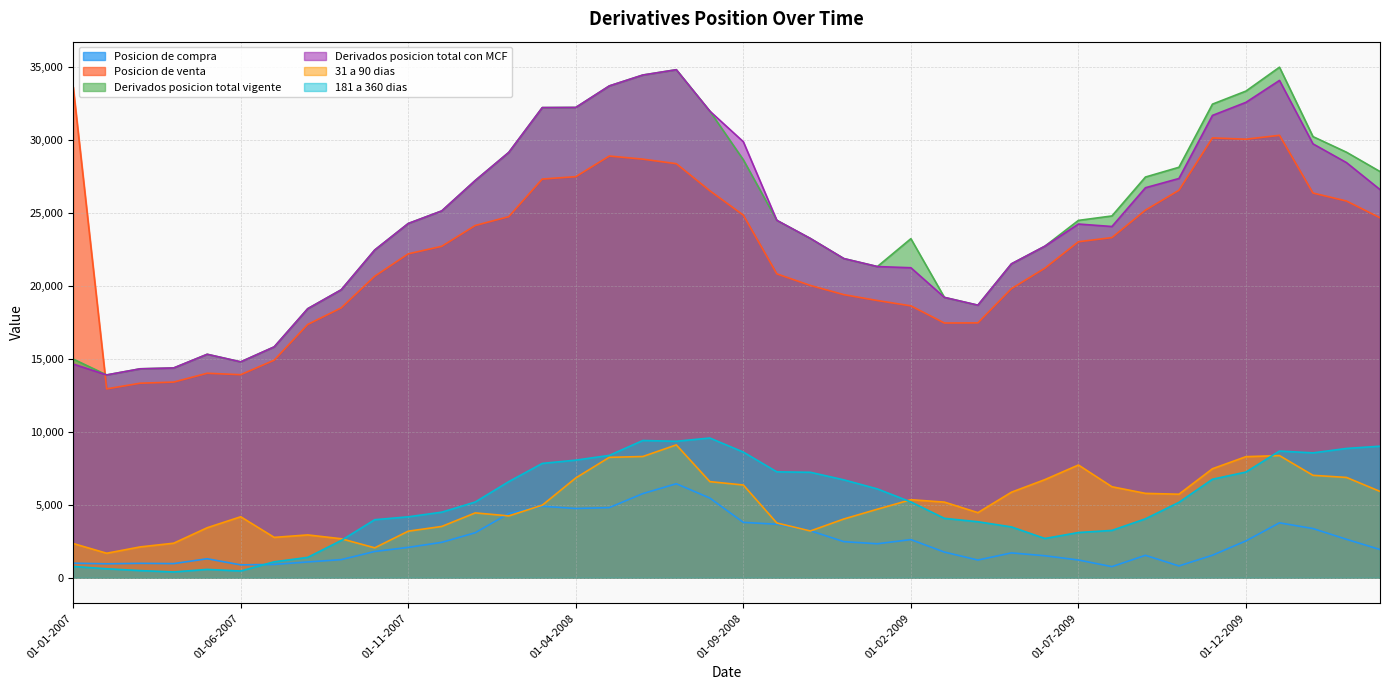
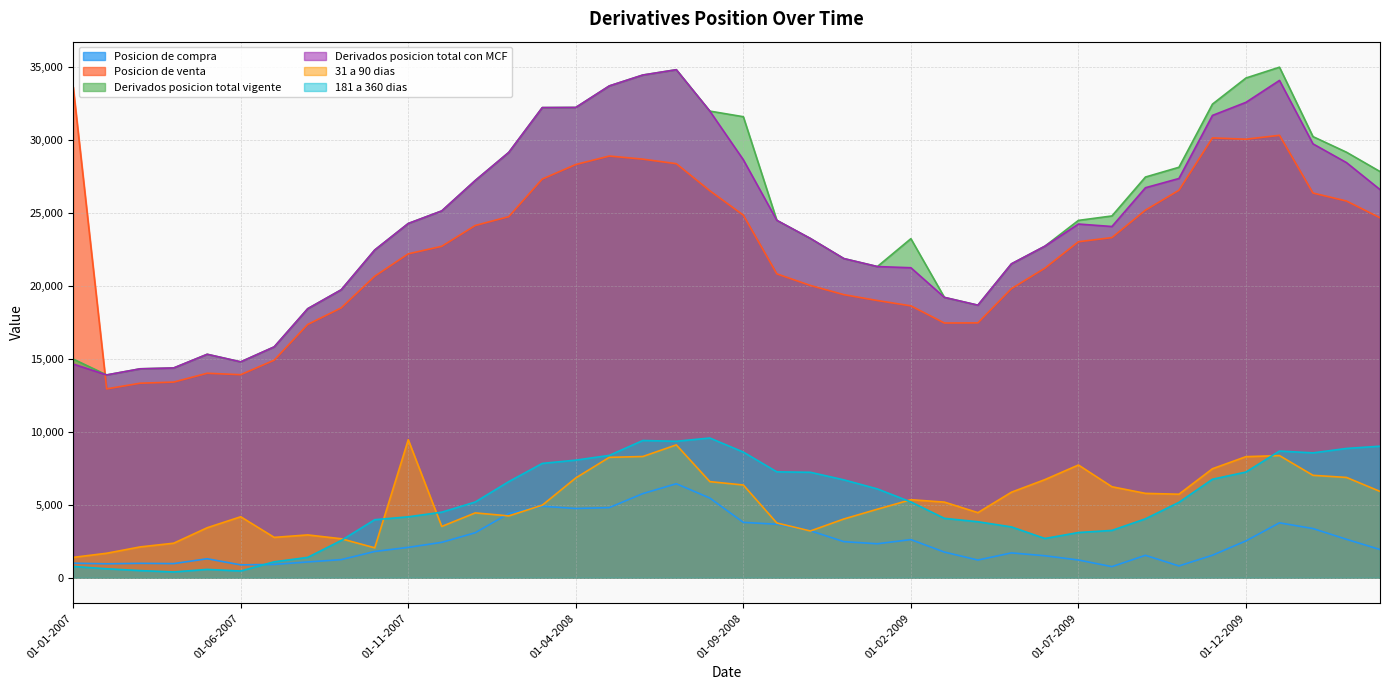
  {
    "Posicion de venta": {
      "01-01-2007": "33,600",
      "01-06-2007": "13,900",
      "01-11-2007": "22,200",
-     "01-04-2008": "27,500",
+     "01-04-2008": "28,300",
      "01-09-2008": "24,800",
      "01-02-2009": "18,600",
      "01-07-2009": "23,000",
      "01-12-2009": "30,100"
    },
    "Derivados posicion total vigente": {
      "01-01-2007": "15,000",
-     "01-09-2008": "28,600",
+     "01-09-2008": "31,600",
      "01-02-2009": "23,200",
      "01-07-2009": "24,500",
-     "01-12-2009": "33,300"
+     "01-12-2009": "34,200"
    },
    "Derivados posicion total con MCF": {
      "01-01-2007": "14,600",
-     "01-09-2008": "29,900",
+     "01-09-2008": "28,600",
      "01-02-2009": "21,200",
      "01-07-2009": "24,200",
      "01-12-2009": "32,600"
    },
    "31 a 90 dias": {
-     "01-01-2007": "2,300",
+     "01-01-2007": "1,400",
      "01-06-2007": "4,200",
-     "01-11-2007": "3,200",
+     "01-11-2007": "9,500",
      "01-04-2008": "6,800",
      "01-09-2008": "6,400",
      "01-07-2009": "7,700",
      "01-12-2009": "8,300"
    }
  }
